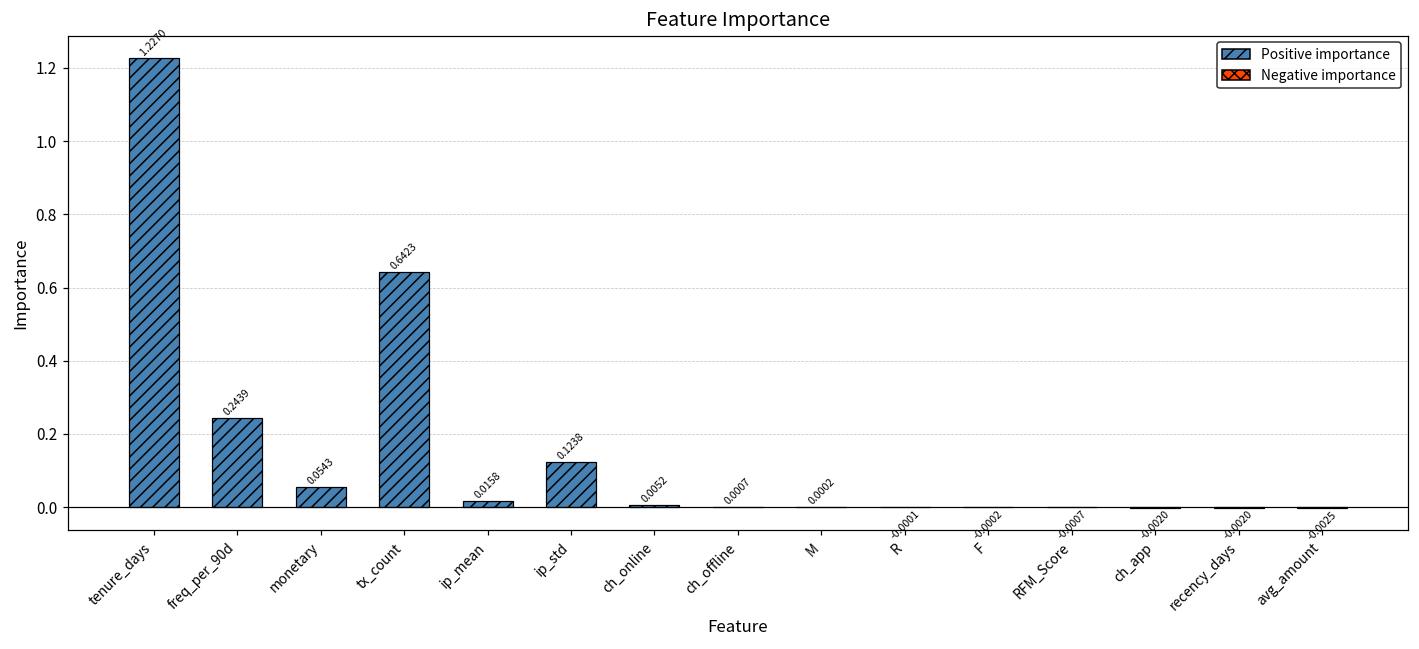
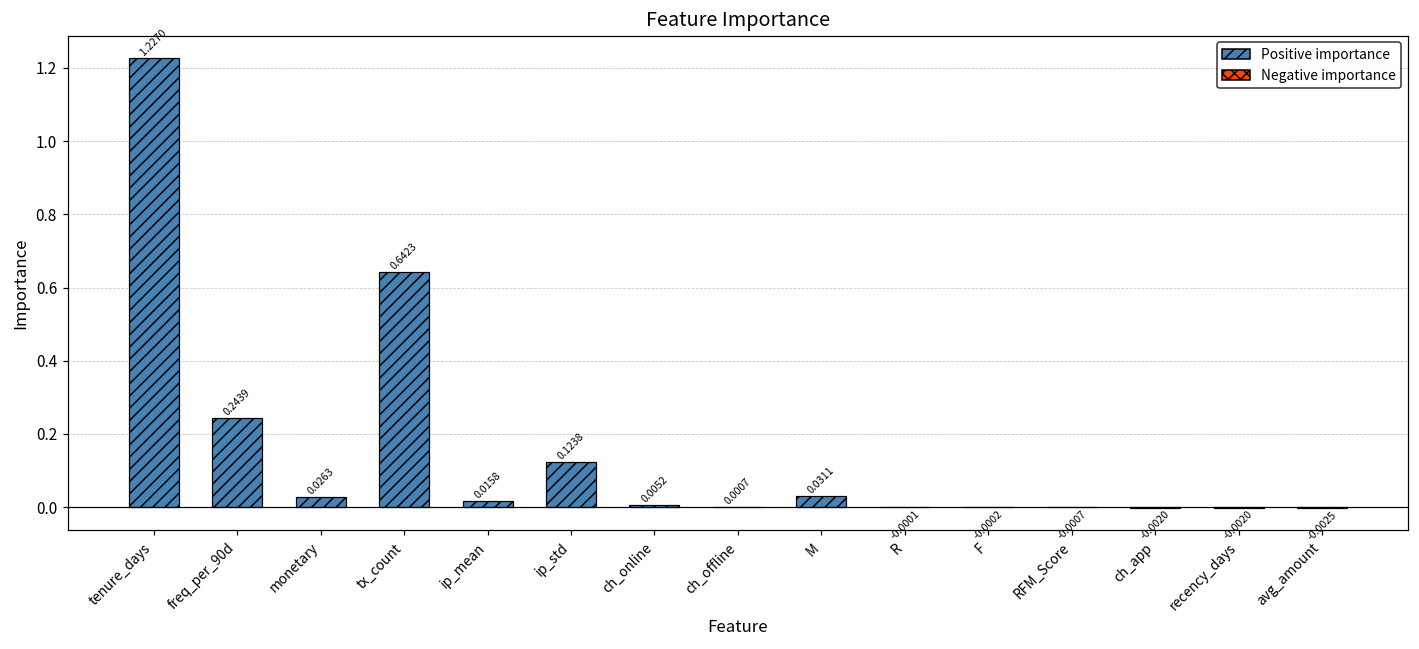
  {
    "tenure_days": 1.2270,
    "freq_per_90d": 0.2439,
-   "monetary": 0.0543,
+   "monetary": 0.0263,
    "tx_count": 0.6423,
    "ip_mean": 0.0158,
    "ip_std": 0.1238,
    "ch_online": 0.0052,
    "ch_offline": 0.0007,
-   "M": 0.0002,
+   "M": 0.0311,
    "R": -0.0001,
    "F": -0.0002,
    "RFM_Score": -0.0007,
    "ch_app": -0.0020,
    "recency_days": -0.0020,
    "avg_amount": -0.0025
  }
